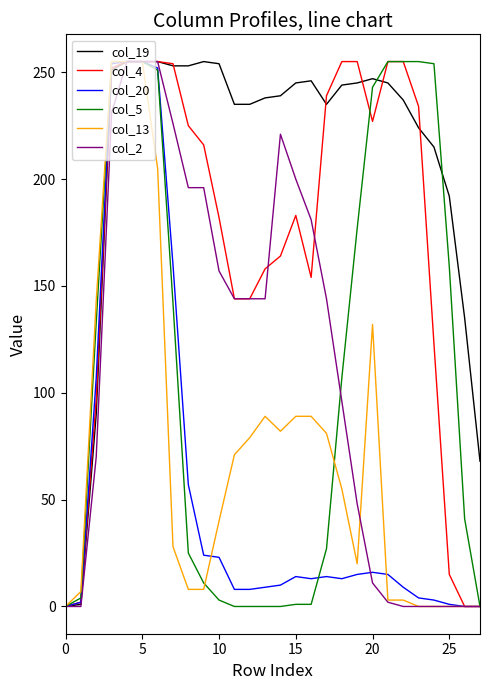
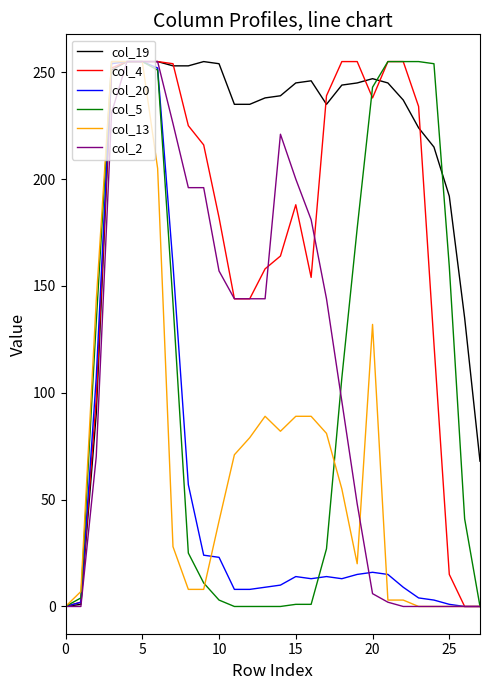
  {
    "col_19": {
      "10": 254,
      "15": 245,
      "20": 247,
      "25": 192
    },
    "col_4": {
      "10": 182,
-     "15": 183,
-     "20": 227,
+     "15": 188,
+     "20": 238,
      "25": 15
    },
    "col_20": {
      "10": 23,
      "15": 14,
      "20": 16
    },
    "col_5": {
      "10": 3,
      "15": 1,
      "20": 243,
      "25": 159
    },
    "col_13": {
      "10": 40,
      "15": 89,
      "20": 132
    },
    "col_2": {
      "10": 157,
      "15": 200,
-     "20": 11
+     "20": 6
    }
  }
